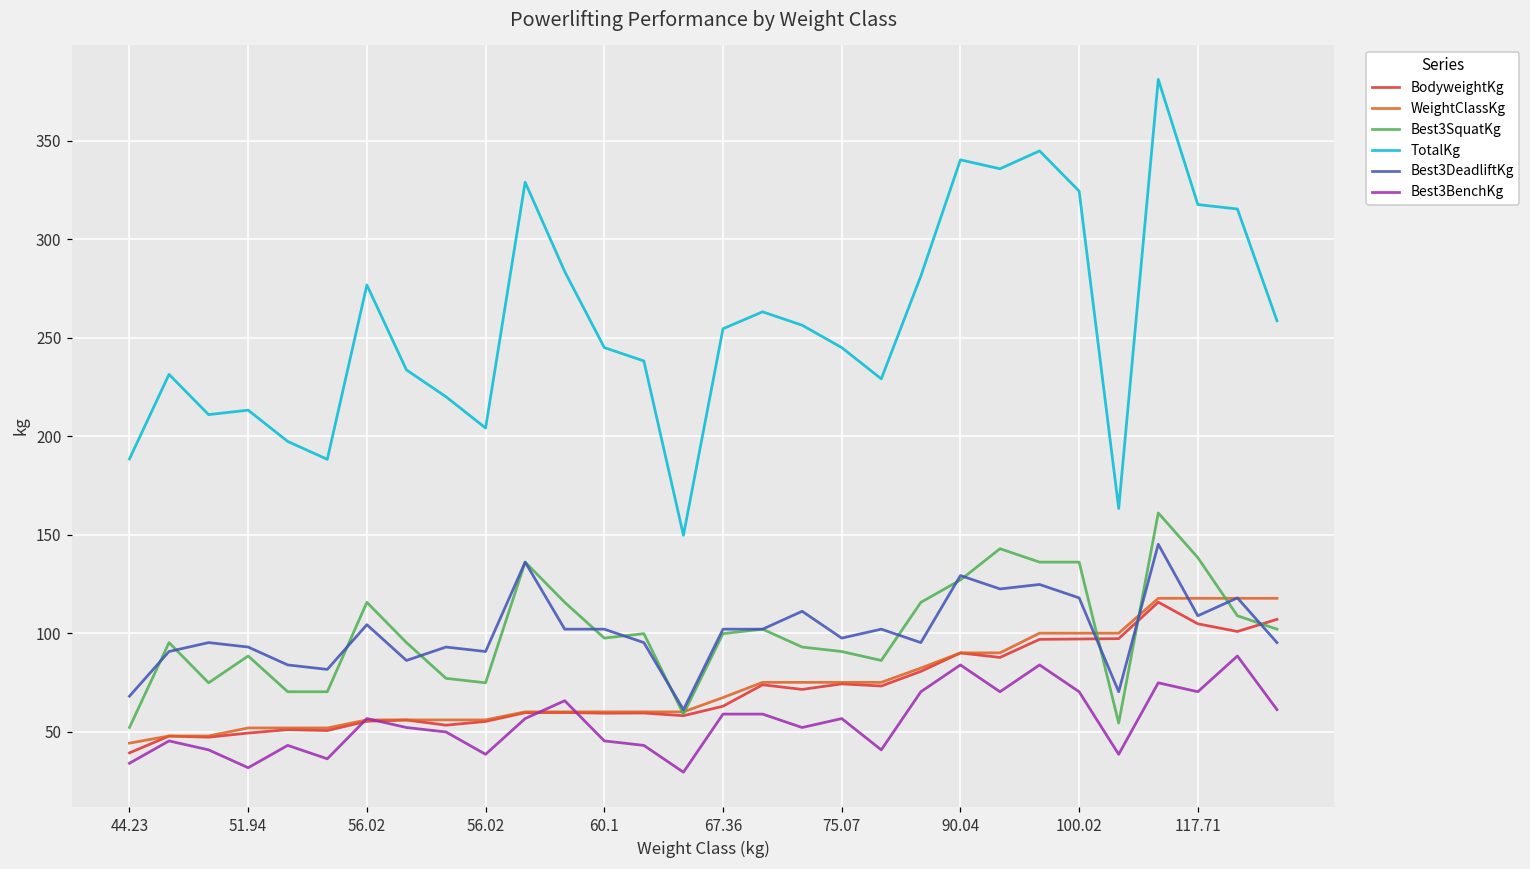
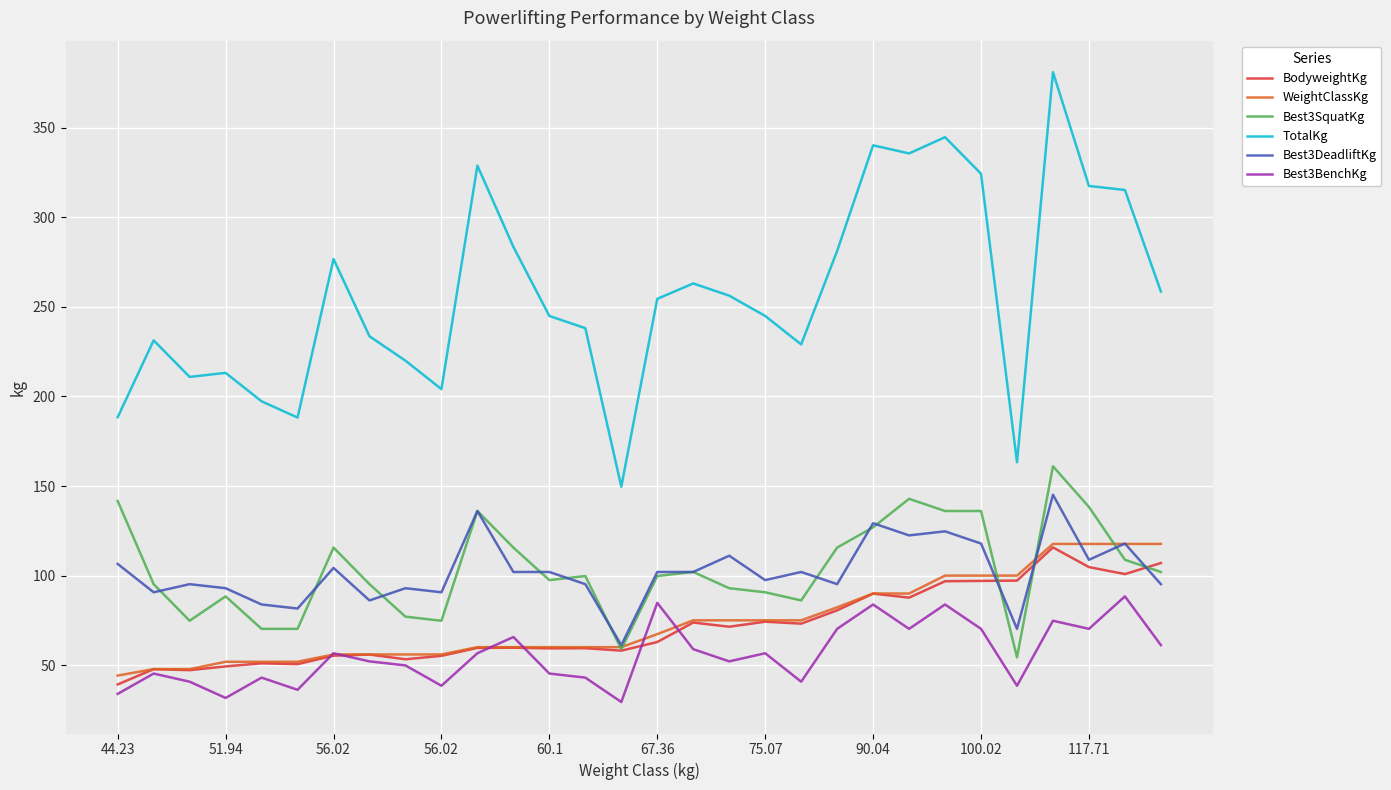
  {
    "Best3SquatKg": {
-     "44.23": 52,
+     "44.23": 142,
      "67.36": 100
    },
    "TotalKg": {
      "44.23": 188,
      "67.36": 254
    },
    "Best3DeadliftKg": {
-     "44.23": 68,
+     "44.23": 107,
      "67.36": 102
    },
    "Best3BenchKg": {
      "44.23": 34,
-     "67.36": 59
+     "67.36": 85
    }
  }
